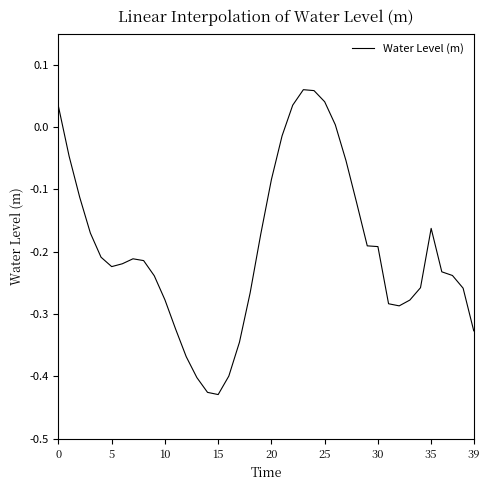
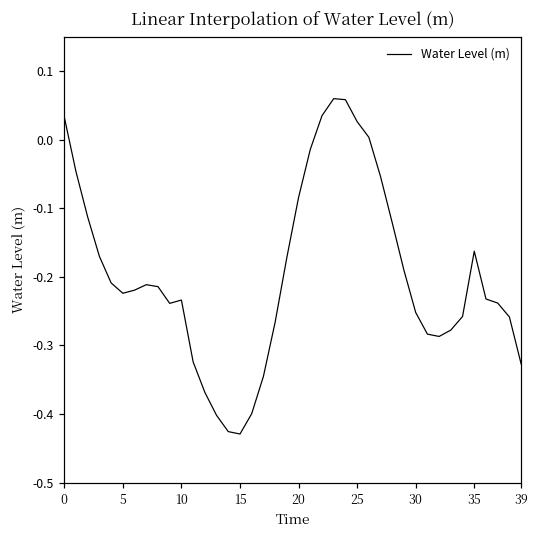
  {
    "0": 0.03,
    "5": -0.22,
-   "10": -0.28,
+   "10": -0.23,
    "15": -0.43,
    "20": -0.08,
-   "25": 0.04,
-   "30": -0.19,
+   "25": 0.03,
+   "30": -0.25,
    "35": -0.16,
    "39": -0.33
  }
